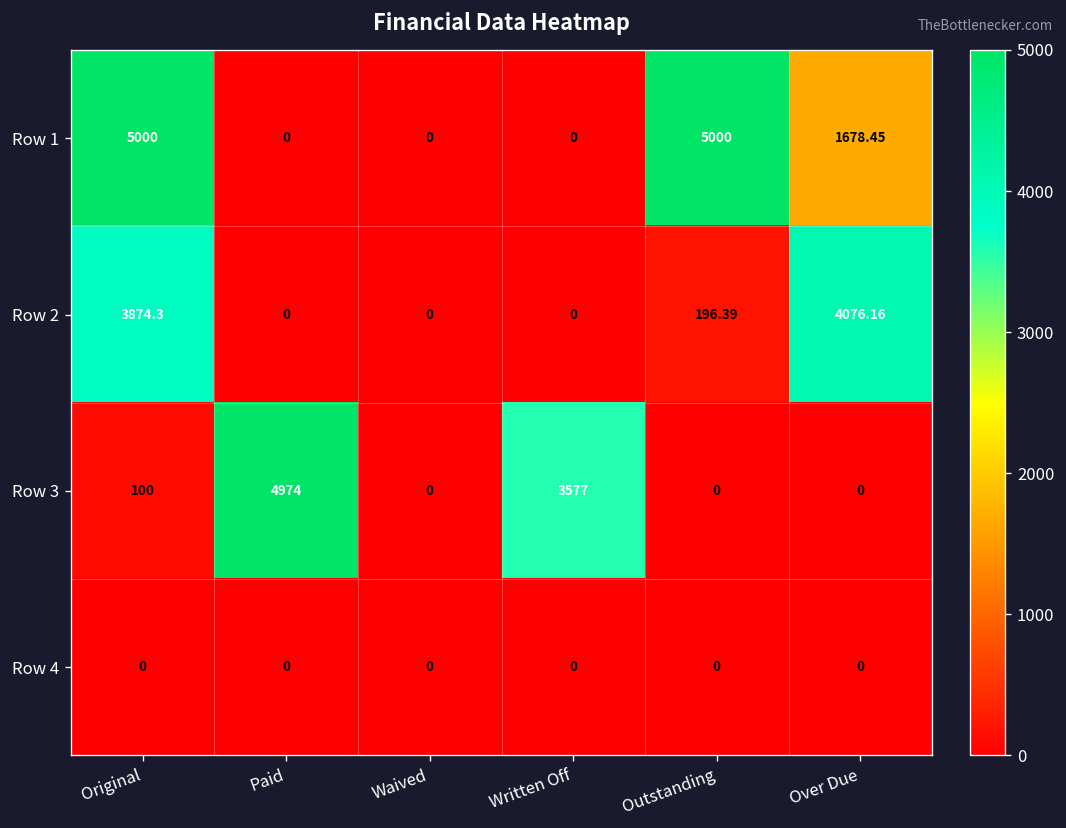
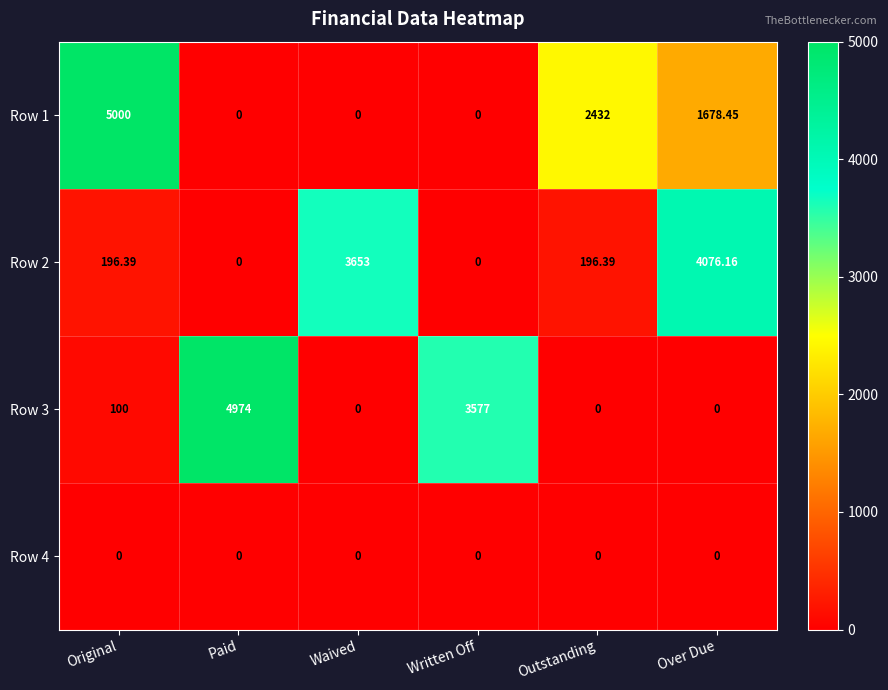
  {
    "Row 1": {
      "Original": 5000,
      "Paid": 0,
      "Waived": 0,
      "Written Off": 0,
-     "Outstanding": 5000,
+     "Outstanding": 2432,
      "Over Due": 1678.45
    },
    "Row 2": {
-     "Original": 3874.3,
+     "Original": 196.39,
      "Paid": 0,
-     "Waived": 0,
+     "Waived": 3653,
      "Written Off": 0,
      "Outstanding": 196.39,
      "Over Due": 4076.16
    },
    "Row 3": {
      "Original": 100,
      "Paid": 4974,
      "Waived": 0,
      "Written Off": 3577,
      "Outstanding": 0,
      "Over Due": 0
    },
    "Row 4": {
      "Original": 0,
      "Paid": 0,
      "Waived": 0,
      "Written Off": 0,
      "Outstanding": 0,
      "Over Due": 0
    }
  }
